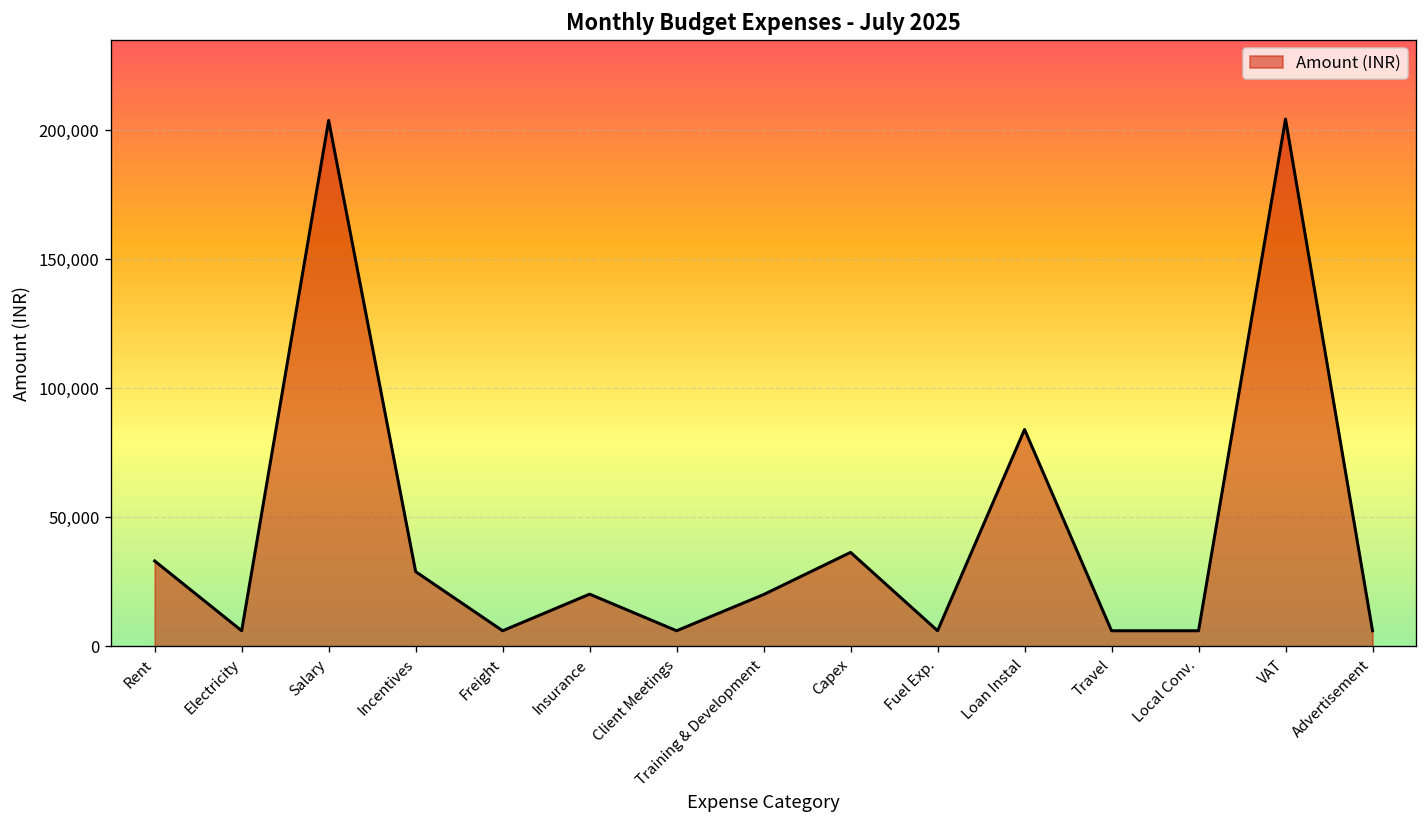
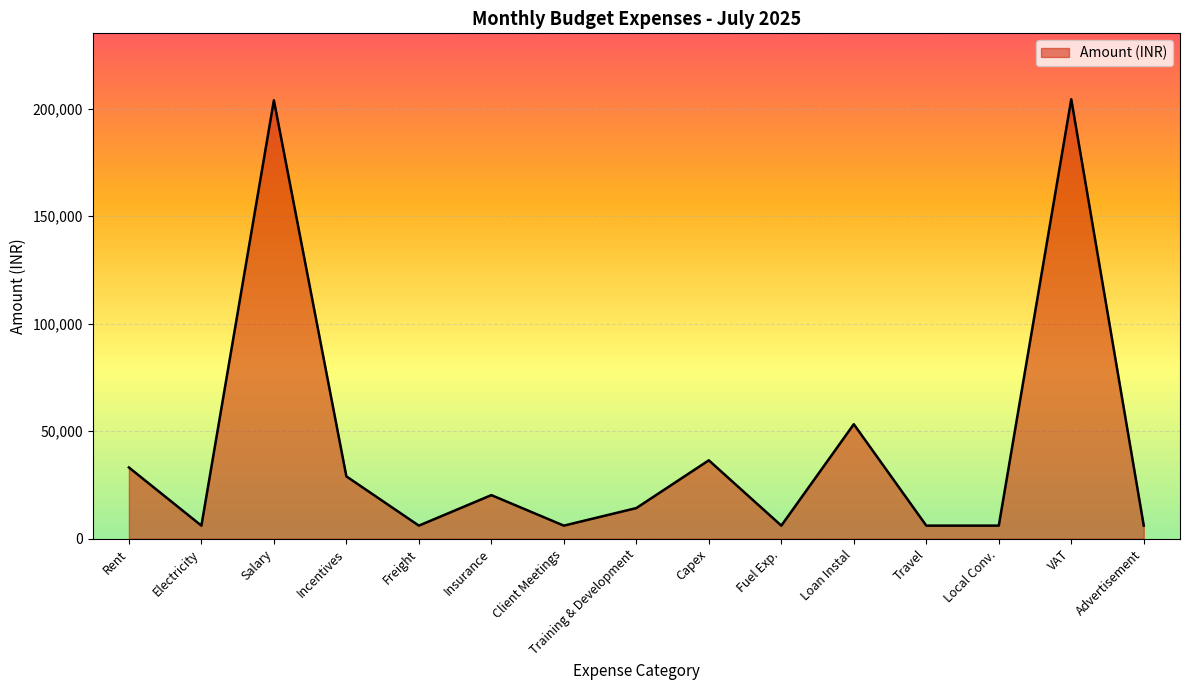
  {
    "Rent": "33,000",
    "Electricity": "6,000",
    "Salary": "204,000",
    "Incentives": "29,000",
    "Freight": "6,000",
    "Insurance": "20,000",
    "Client Meetings": "6,000",
-   "Training & Development": "20,000",
+   "Training & Development": "14,000",
    "Capex": "36,000",
    "Fuel Exp.": "6,000",
-   "Loan Instal": "84,000",
+   "Loan Instal": "53,000",
    "Travel": "6,000",
    "Local Conv.": "6,000",
    "VAT": "204,000",
    "Advertisement": "6,000"
  }
